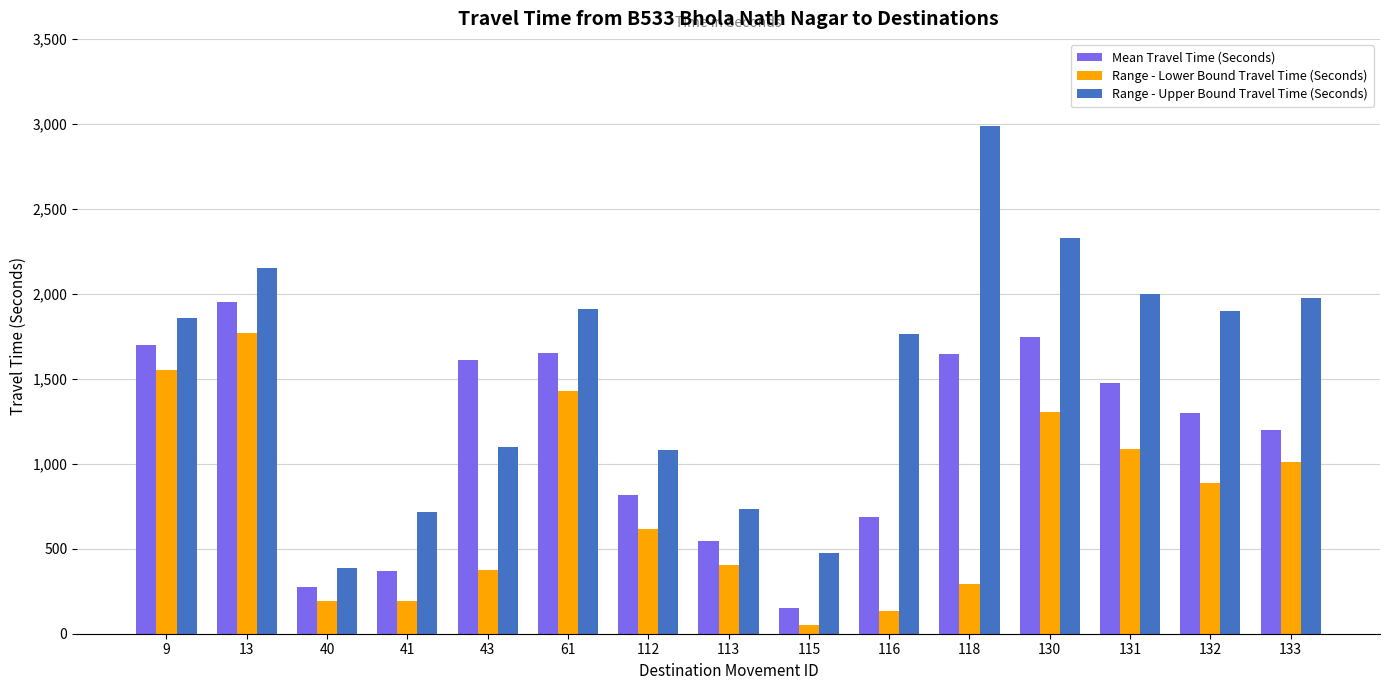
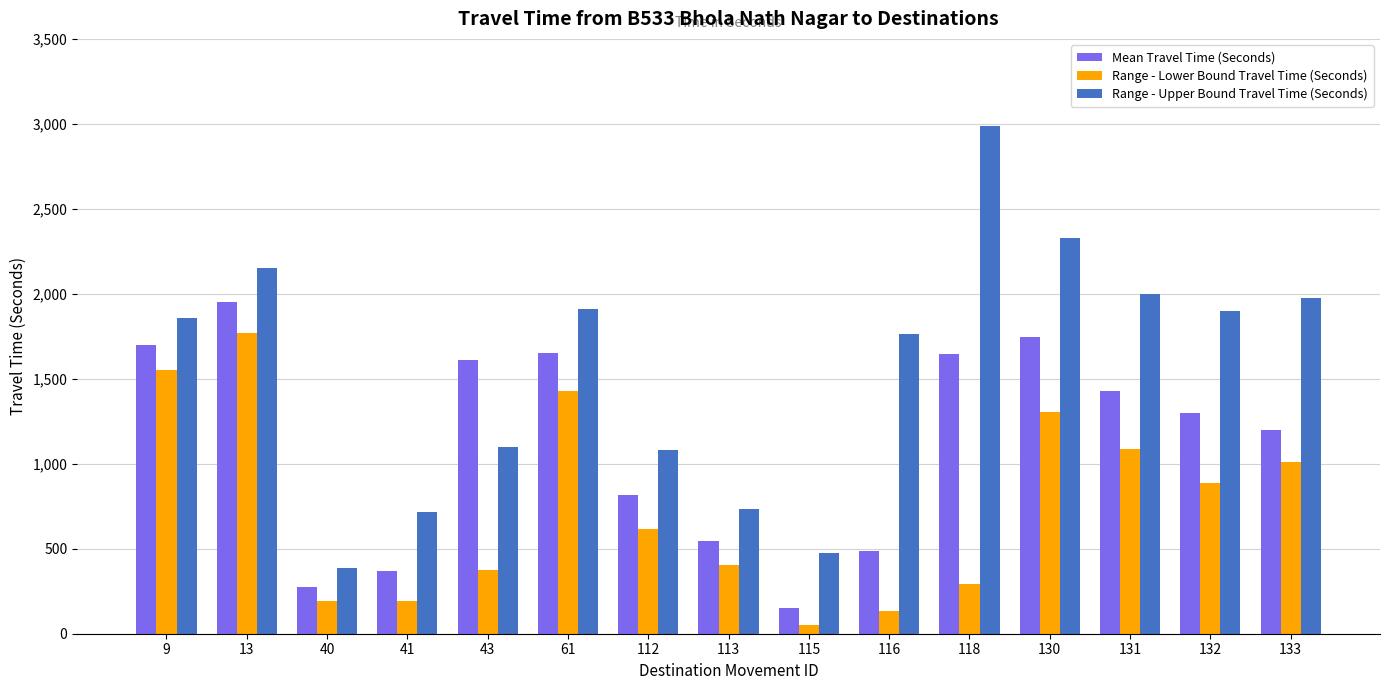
  {
    "Mean Travel Time (Seconds)": {
      "9": "1,700",
      "13": "1,950",
      "40": "270",
      "41": "370",
      "43": "1,610",
      "61": "1,650",
      "112": "820",
      "113": "550",
      "115": "150",
-     "116": "690",
+     "116": "480",
      "118": "1,650",
      "130": "1,750",
-     "131": "1,480",
+     "131": "1,430",
      "132": "1,300",
      "133": "1,200"
    },
    "Range - Lower Bound Travel Time (Seconds)": {
      "9": "1,550",
      "13": "1,770",
      "40": "190",
      "41": "190",
      "43": "370",
      "61": "1,430",
      "112": "620",
      "113": "410",
      "115": "50",
      "116": "130",
      "118": "290",
      "130": "1,310",
      "131": "1,090",
      "132": "890",
      "133": "1,010"
    },
    "Range - Upper Bound Travel Time (Seconds)": {
      "9": "1,860",
      "13": "2,150",
      "40": "380",
      "41": "720",
      "43": "1,100",
      "61": "1,910",
      "112": "1,080",
      "113": "730",
      "115": "470",
      "116": "1,760",
      "118": "2,990",
      "130": "2,330",
      "131": "2,000",
      "132": "1,900",
      "133": "1,970"
    }
  }
